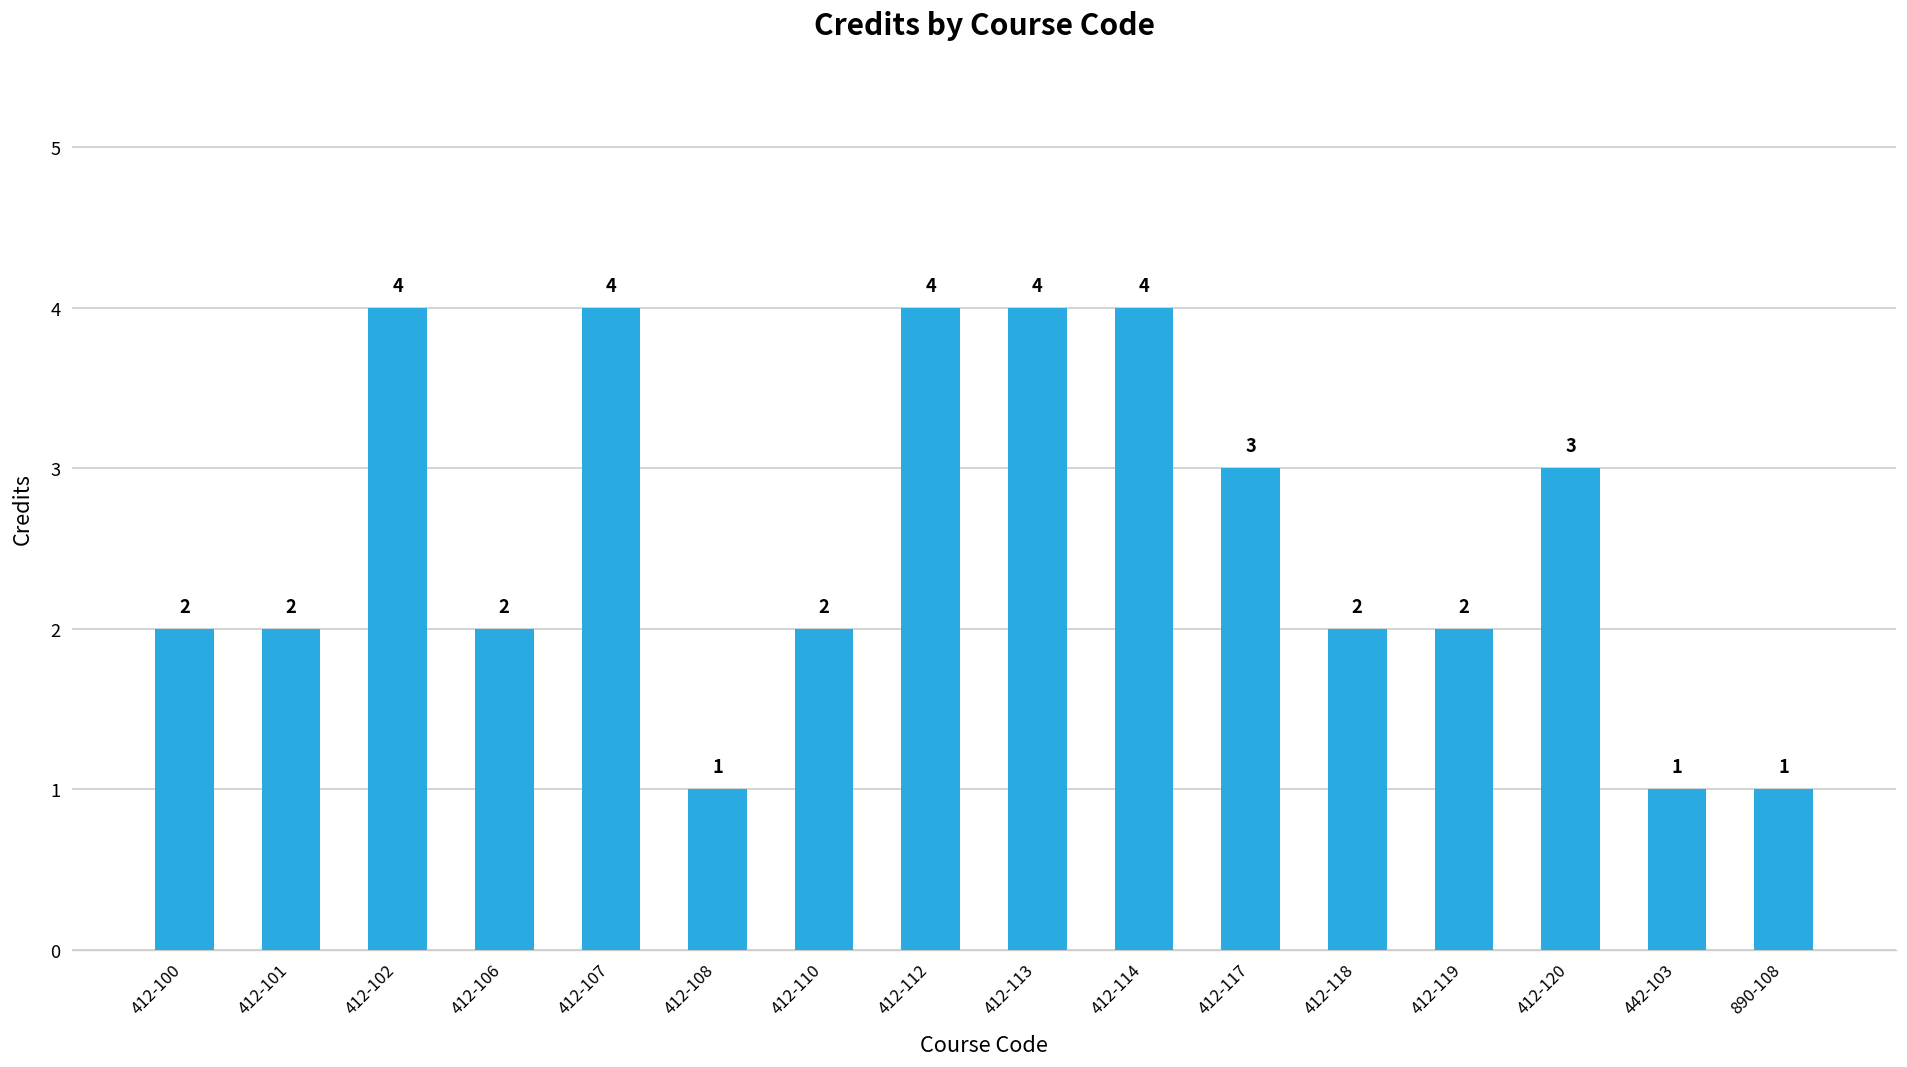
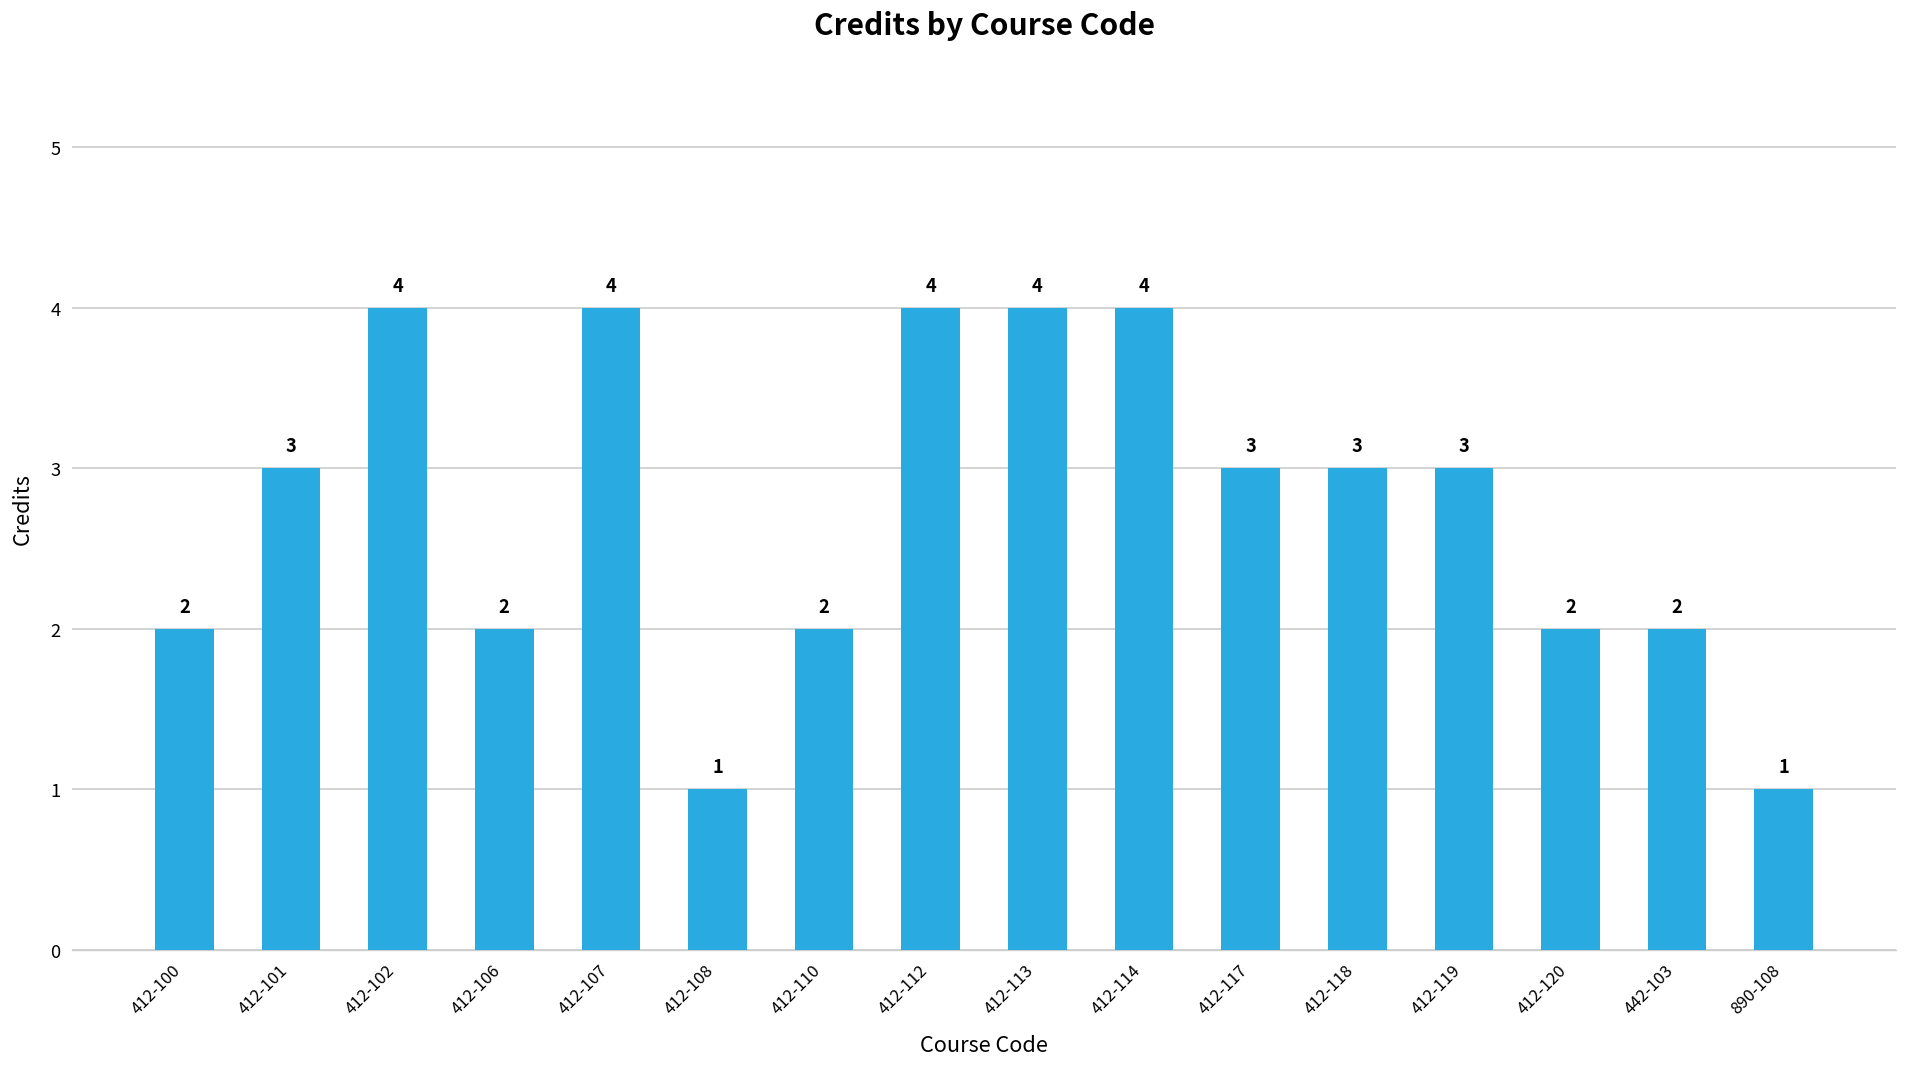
  {
    "412-100": 2,
-   "412-101": 2,
+   "412-101": 3,
    "412-102": 4,
    "412-106": 2,
    "412-107": 4,
    "412-108": 1,
    "412-110": 2,
    "412-112": 4,
    "412-113": 4,
    "412-114": 4,
    "412-117": 3,
-   "412-118": 2,
-   "412-119": 2,
-   "412-120": 3,
-   "442-103": 1,
+   "412-118": 3,
+   "412-119": 3,
+   "412-120": 2,
+   "442-103": 2,
    "890-108": 1
  }
